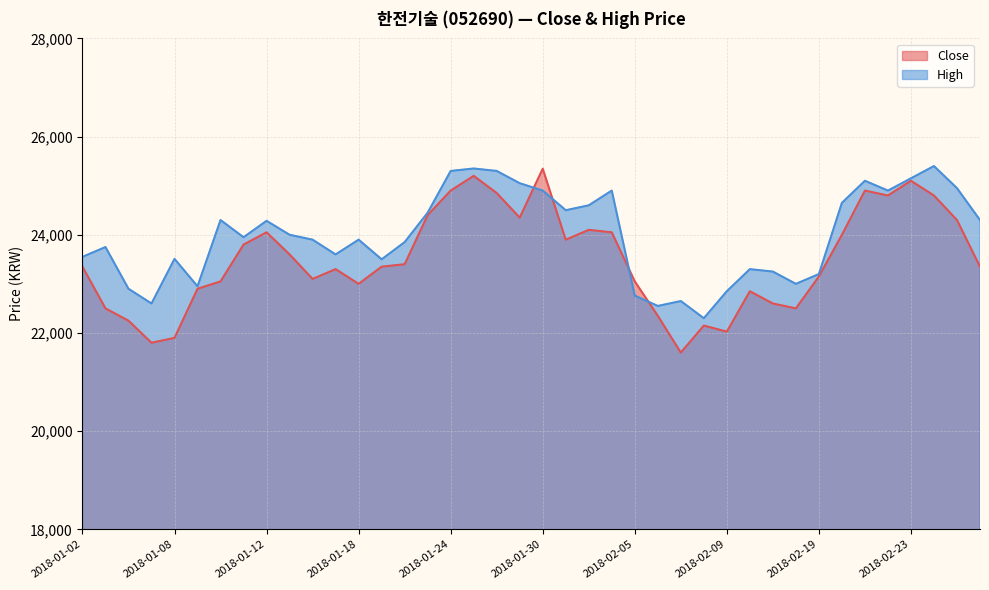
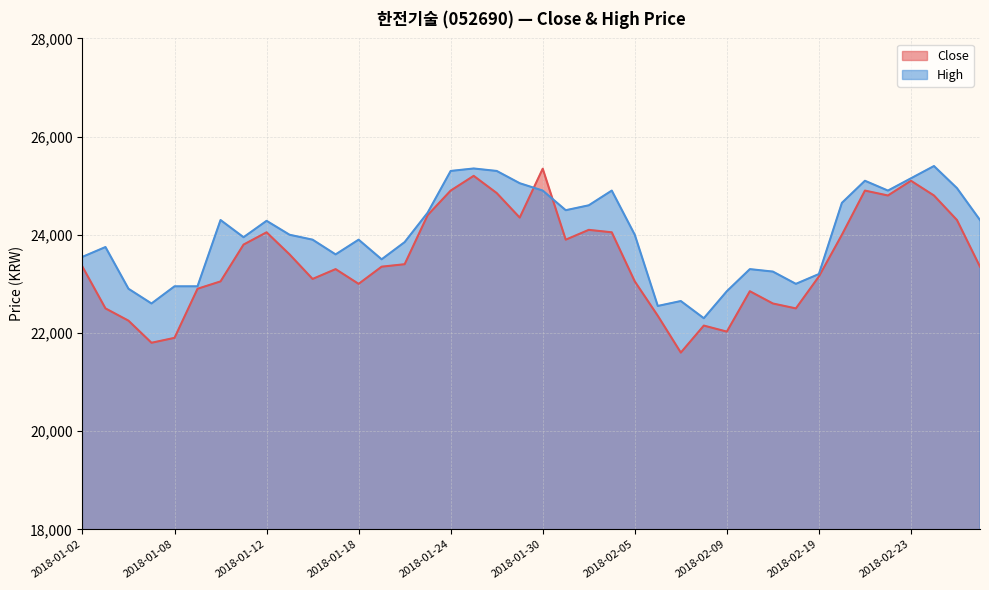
  {
    "Close": {
      "2018-01-02": "23,400",
      "2018-01-08": "21,900",
      "2018-01-12": "24,100",
      "2018-01-18": "23,000",
      "2018-01-24": "24,900",
      "2018-01-30": "25,300",
      "2018-02-05": "23,100",
      "2018-02-09": "22,000"
    },
    "High": {
      "2018-01-02": "23,600",
-     "2018-01-08": "23,500",
+     "2018-01-08": "23,000",
      "2018-01-12": "24,300",
      "2018-01-18": "23,900",
      "2018-01-24": "25,300",
      "2018-01-30": "24,900",
-     "2018-02-05": "22,800",
+     "2018-02-05": "24,000",
      "2018-02-09": "22,900"
    }
  }
